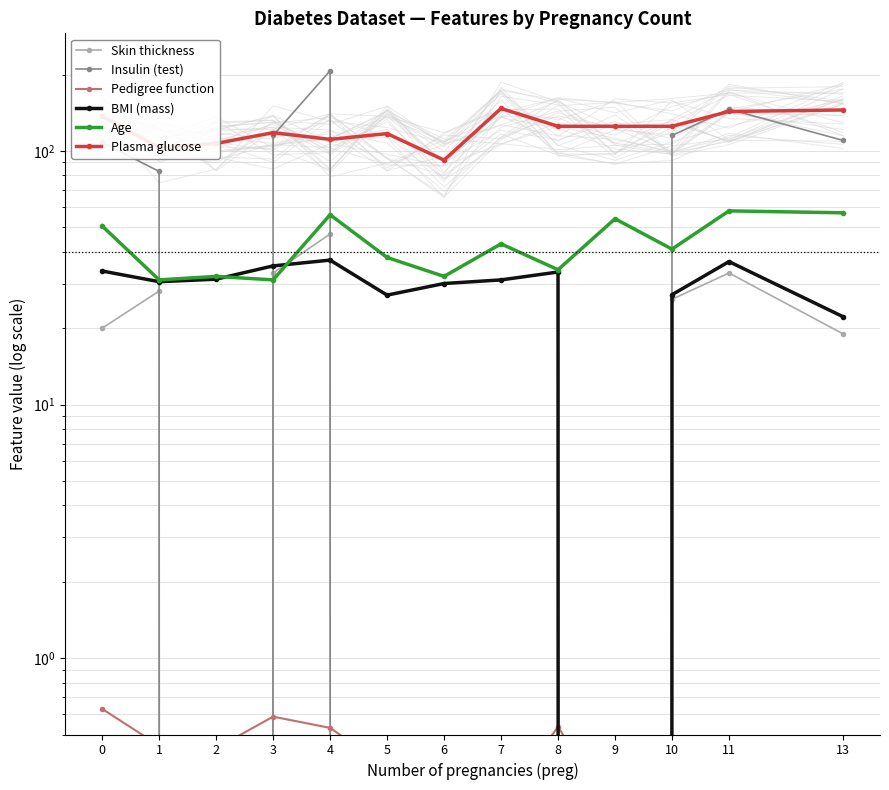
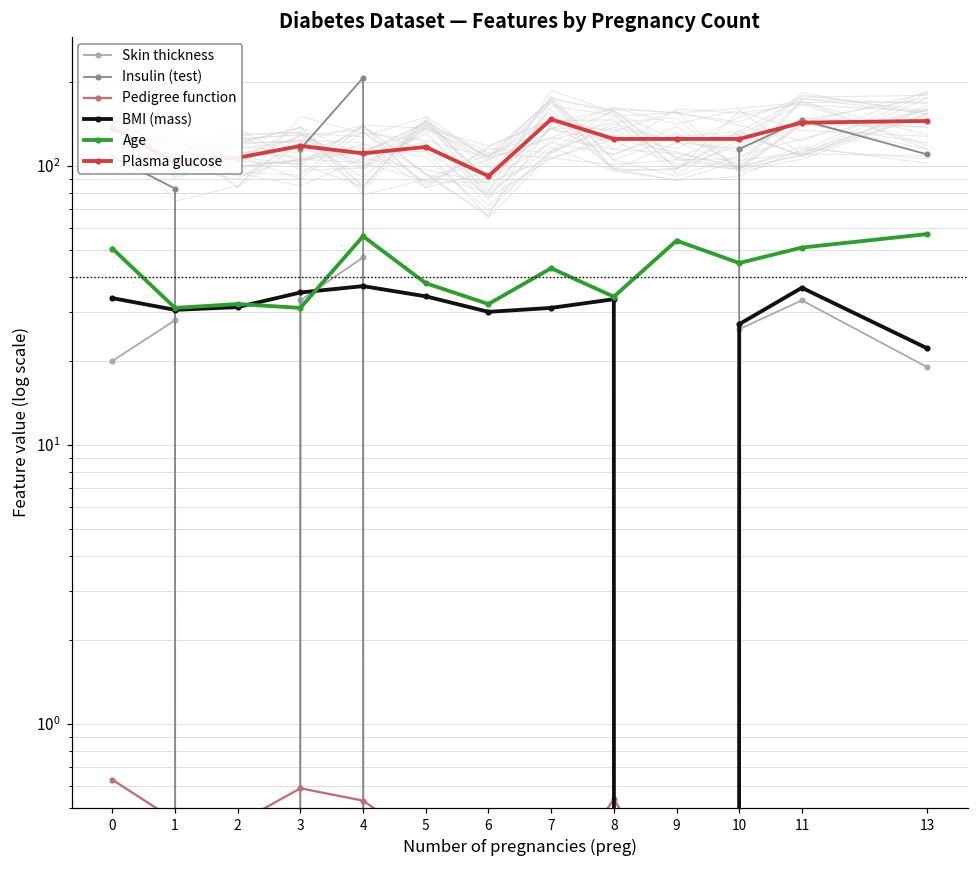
  {
    "Pedigree function": {
      "0": 0.63,
      "3": 0.59,
      "4": 0.53,
      "8": 0.54
    },
    "BMI (mass)": {
      "0": 34,
      "2": 31,
      "3": 35,
      "4": 37,
-     "5": 27,
+     "5": 34,
      "6": 30,
      "7": 31,
      "10": 27,
      "11": 37,
      "13": 22
    },
    "Age": {
      "0": 51,
      "2": 32,
      "3": 31,
      "4": 56,
      "5": 38,
      "6": 32,
      "7": 43,
      "9": 54,
-     "10": 41,
-     "11": 58,
+     "10": 45,
+     "11": 51,
      "13": 57
    },
    "Plasma glucose": {
      "5": 120,
      "13": 150
    }
  }
